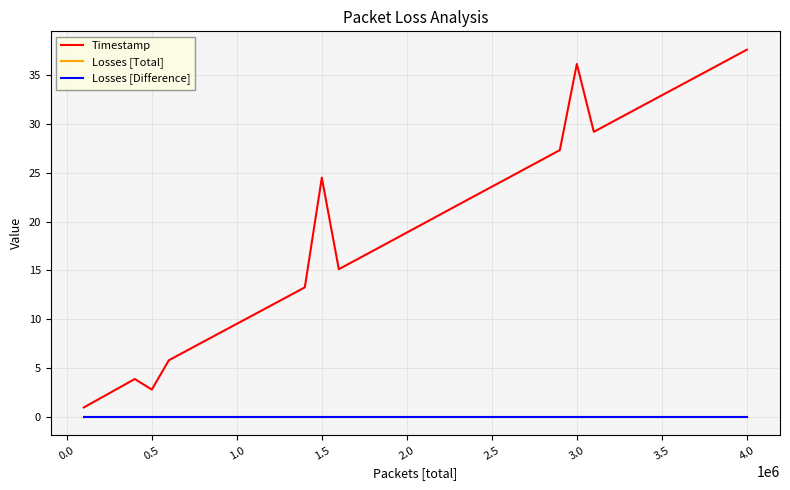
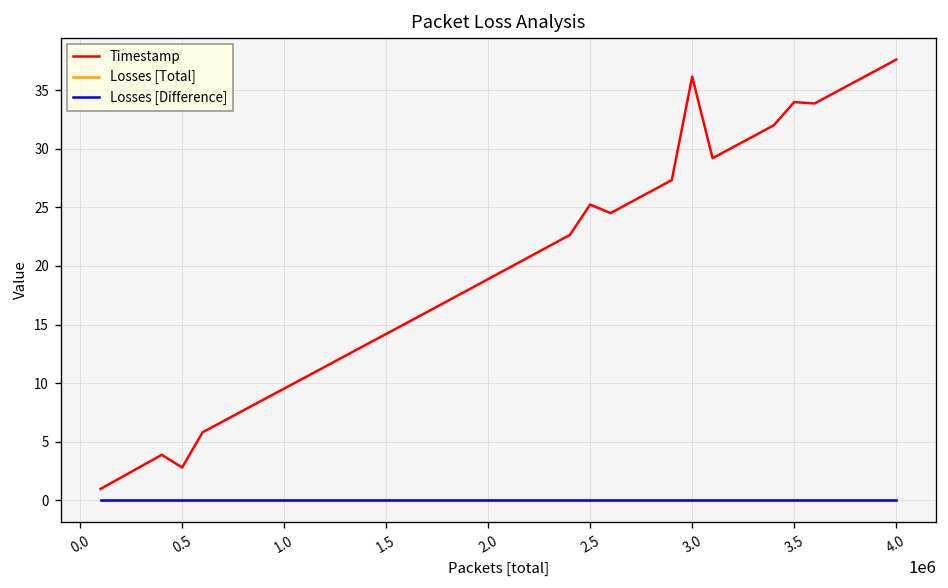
  {
    "Timestamp": {
      "0.5": 3,
      "1.0": 10,
-     "1.5": 24,
+     "1.5": 14,
      "2.0": 19,
-     "2.5": 24,
+     "2.5": 25,
      "3.0": 36,
-     "3.5": 33,
+     "3.5": 34,
      "4.0": 38
    },
    "Losses [Difference]": {
      "0.5": 0,
      "1.0": 0,
      "1.5": 0,
      "2.0": 0,
      "2.5": 0,
      "3.0": 0,
      "3.5": 0,
      "4.0": 0
    }
  }
